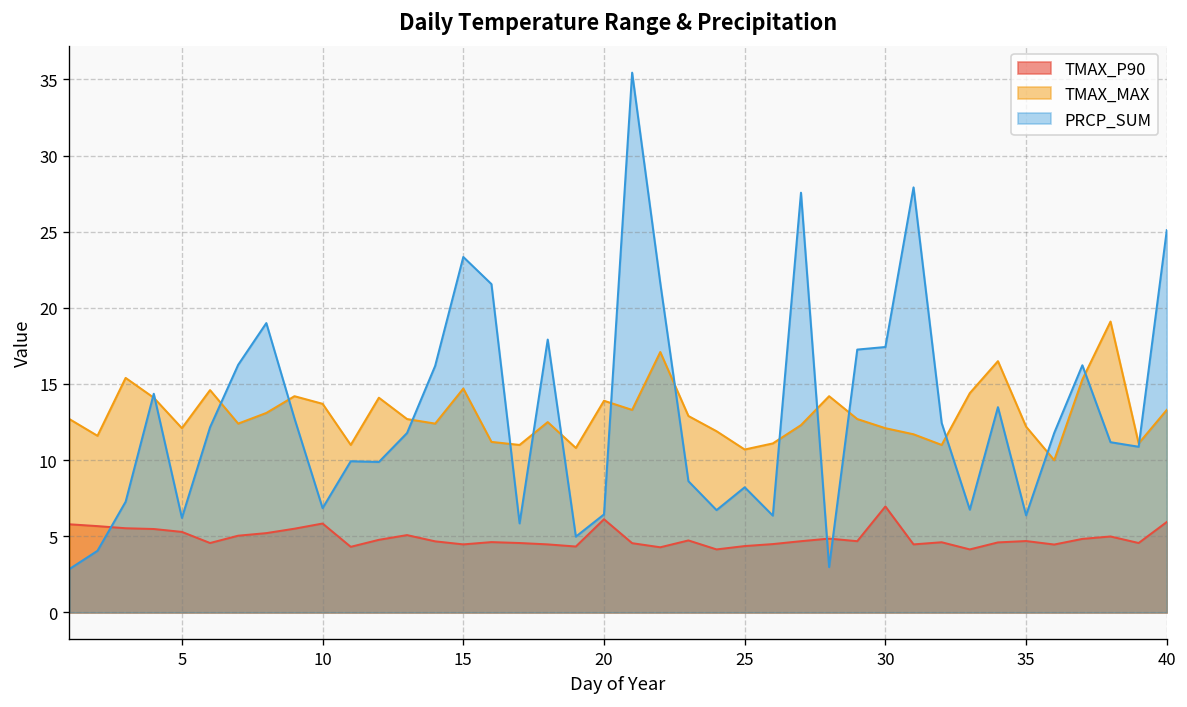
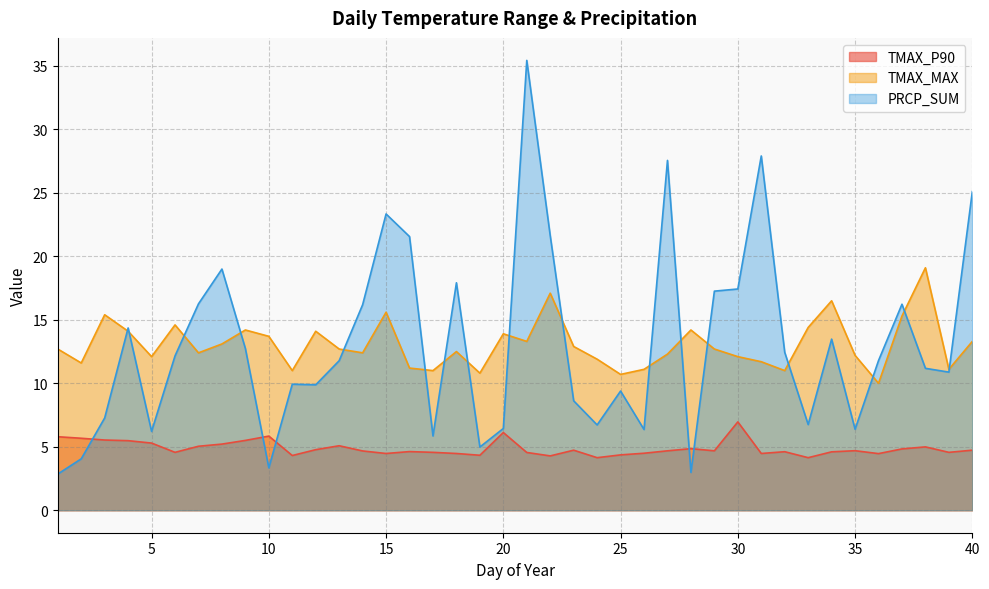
  {
    "TMAX_P90": {
      "5": 5.3,
      "10": 5.8,
      "15": 4.5,
      "20": 6.1,
      "25": 4.4,
      "30": 7.0,
      "35": 4.7,
-     "40": 5.9
+     "40": 4.7
    },
    "TMAX_MAX": {
      "5": 12.1,
      "10": 13.7,
-     "15": 14.7,
+     "15": 15.6,
      "20": 13.9,
      "25": 10.7,
      "30": 12.1,
      "35": 12.2,
      "40": 13.3
    },
    "PRCP_SUM": {
      "5": 6.2,
-     "10": 6.9,
+     "10": 3.3,
      "15": 23.3,
      "20": 6.4,
-     "25": 8.2,
+     "25": 9.4,
      "30": 17.4,
      "35": 6.4,
      "40": 25.1
    }
  }
